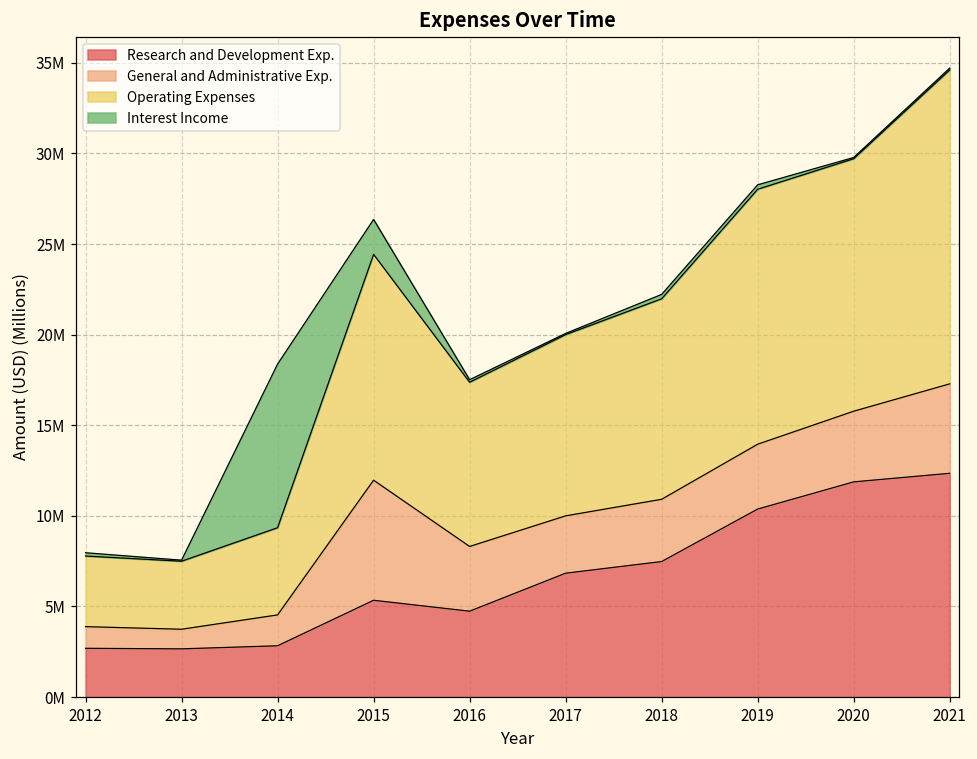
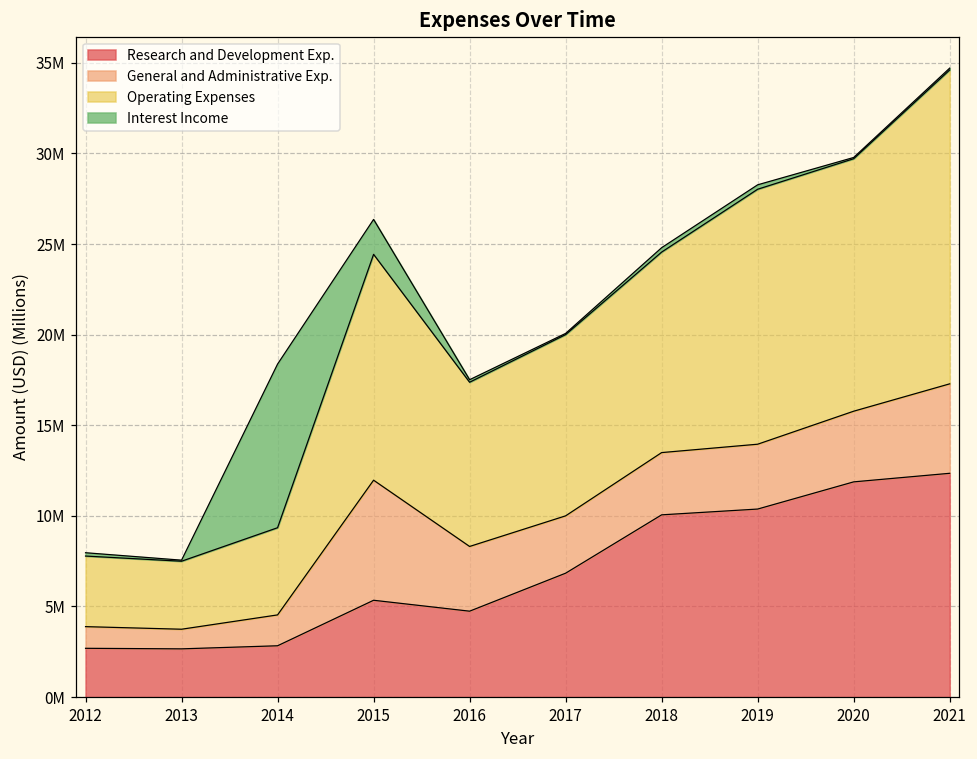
  {
    "Research and Development Exp.": {
      "2012": 2700000,
      "2013": 2700000,
      "2014": 2800000,
      "2015": 5300000,
      "2016": 4700000,
      "2017": 6800000,
-     "2018": 7500000,
+     "2018": 10100000,
      "2019": 10400000,
      "2020": 11900000,
      "2021": 12300000
    },
    "Interest Income": {
      "2012": 200000,
      "2014": 9000000,
      "2015": 1900000,
      "2018": 200000,
      "2019": 200000
    }
  }
